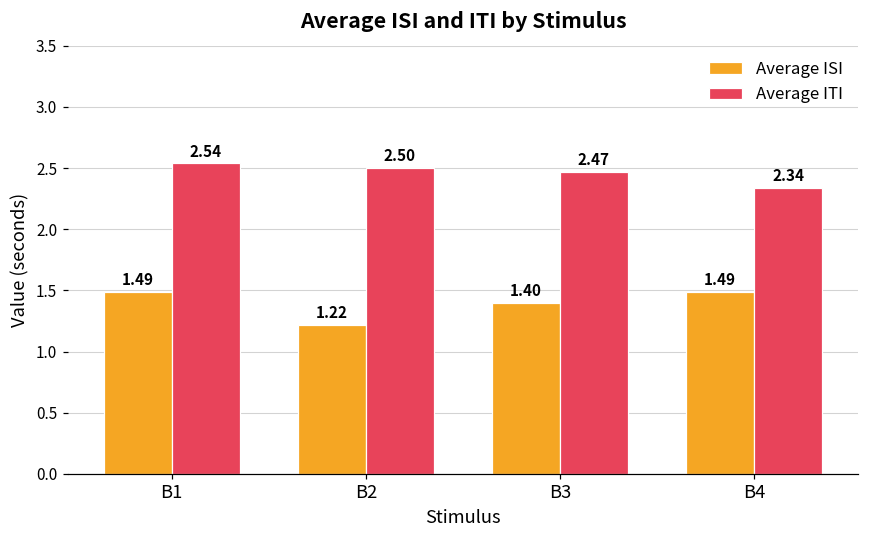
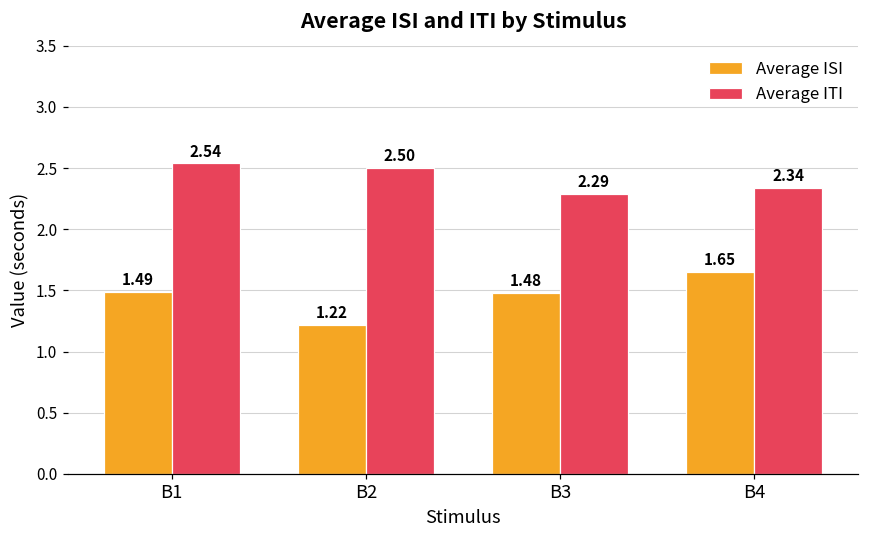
  {
    "Average ISI": {
      "B1": 1.49,
      "B2": 1.22,
-     "B3": 1.40,
-     "B4": 1.49
+     "B3": 1.48,
+     "B4": 1.65
    },
    "Average ITI": {
      "B1": 2.54,
      "B2": 2.50,
-     "B3": 2.47,
+     "B3": 2.29,
      "B4": 2.34
    }
  }
